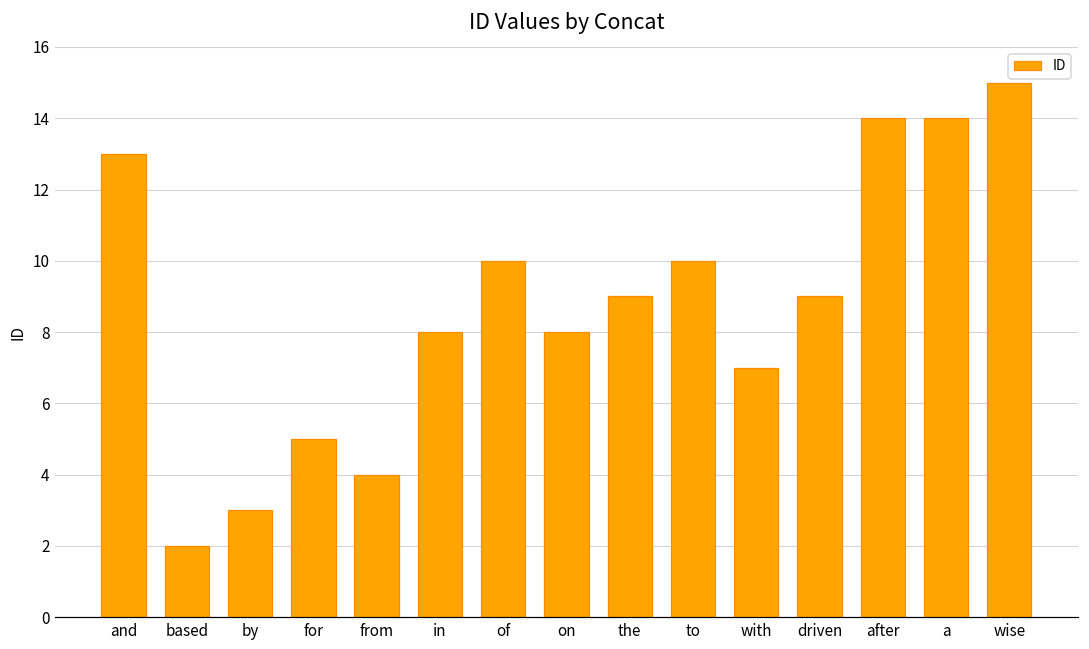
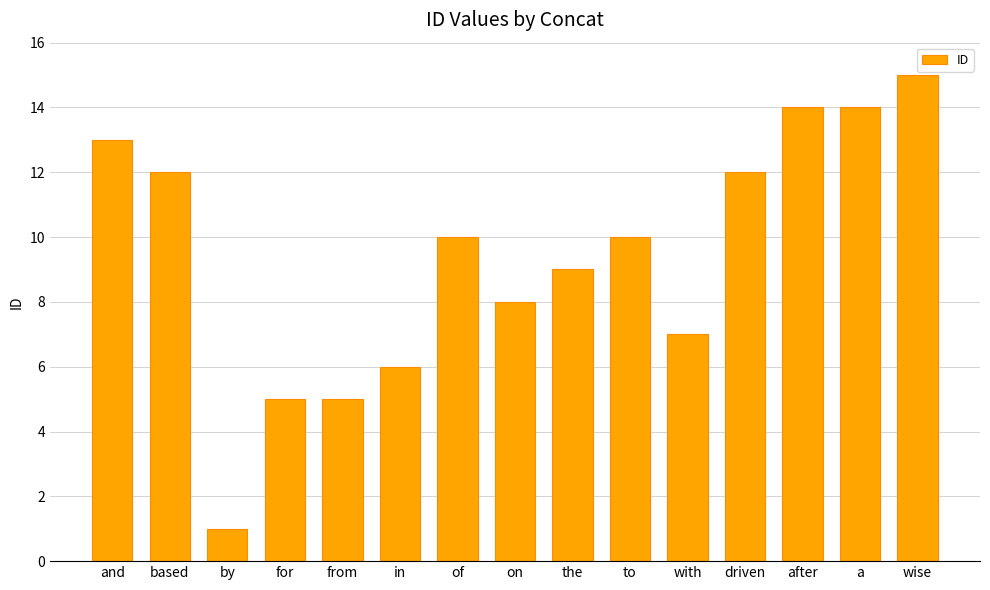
  {
    "and": 13,
-   "based": 2,
-   "by": 3,
+   "based": 12,
+   "by": 1,
    "for": 5,
-   "from": 4,
-   "in": 8,
+   "from": 5,
+   "in": 6,
    "of": 10,
    "on": 8,
    "the": 9,
    "to": 10,
    "with": 7,
-   "driven": 9,
+   "driven": 12,
    "after": 14,
    "a": 14,
    "wise": 15
  }
